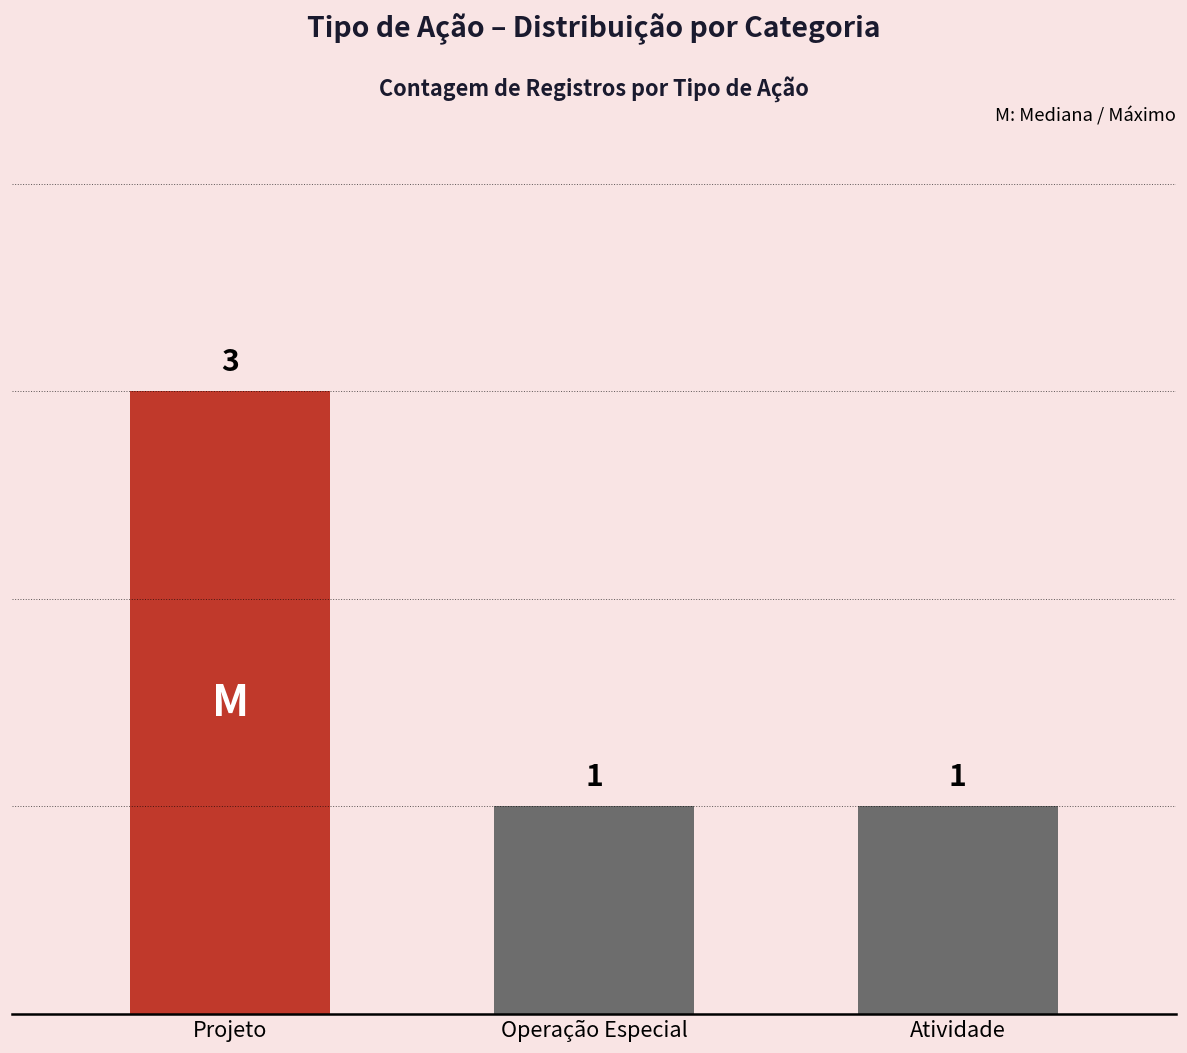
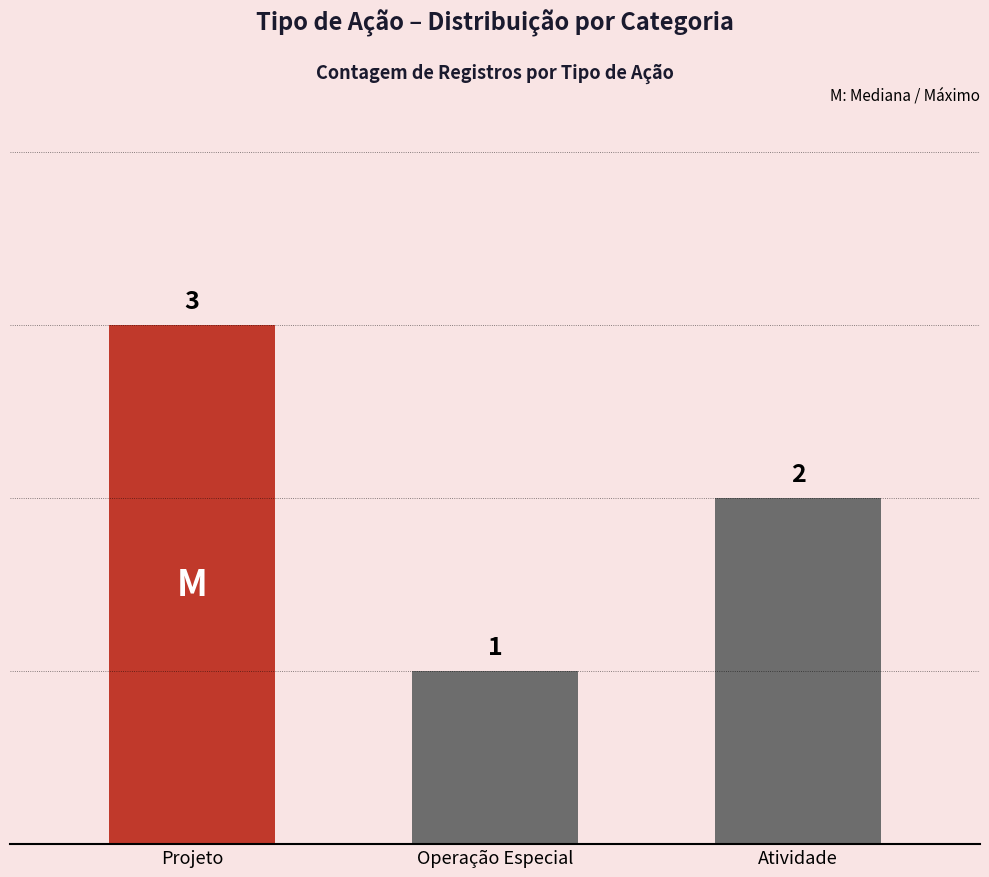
  {
    "Projeto": 3,
    "Operação Especial": 1,
-   "Atividade": 1
+   "Atividade": 2
  }
